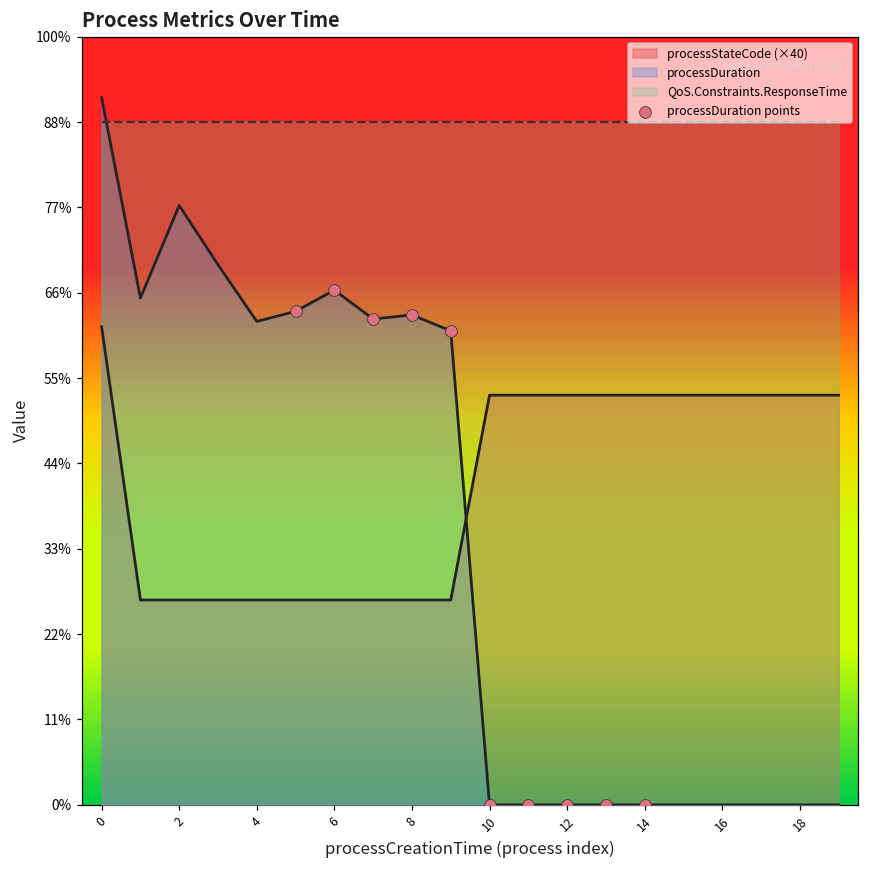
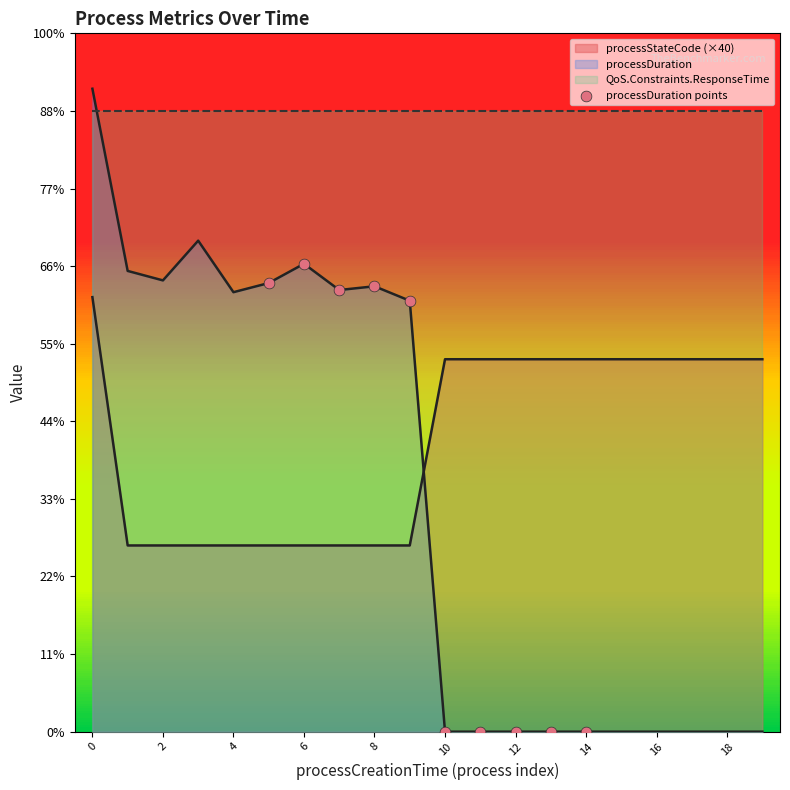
  {
    "processDuration": {
      "0": "92%",
-     "2": "78%",
+     "2": "65%",
      "4": "63%",
      "16": "0%",
      "18": "0%"
    },
    "QoS.Constraints.ResponseTime": {
      "0": "89%",
      "2": "89%",
      "4": "89%",
      "6": "89%",
      "8": "89%",
      "10": "89%",
      "12": "89%",
      "14": "89%",
      "16": "89%",
      "18": "89%"
    }
  }
